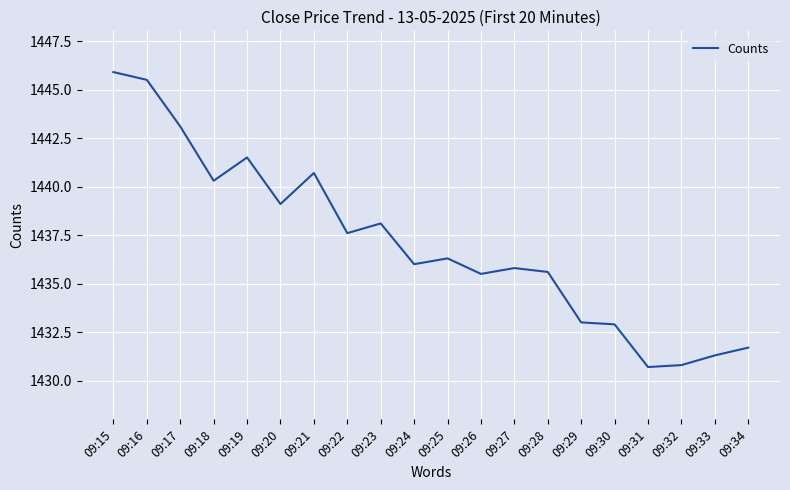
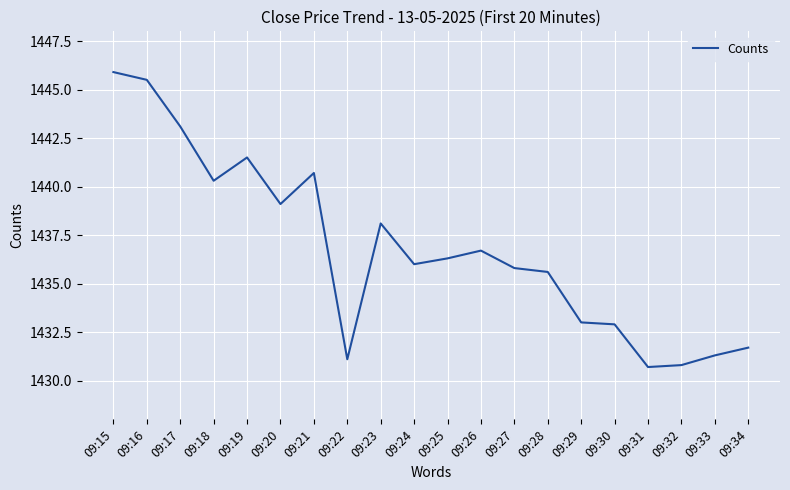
  {
    "09:15": 1445.9,
    "09:16": 1445.5,
    "09:17": 1443.1,
    "09:18": 1440.3,
    "09:19": 1441.5,
    "09:20": 1439.1,
    "09:21": 1440.7,
-   "09:22": 1437.6,
+   "09:22": 1431.1,
    "09:23": 1438.1,
    "09:24": 1436.0,
    "09:25": 1436.3,
-   "09:26": 1435.5,
+   "09:26": 1436.7,
    "09:27": 1435.8,
    "09:28": 1435.6,
    "09:29": 1433.0,
    "09:30": 1432.9,
    "09:31": 1430.7,
    "09:32": 1430.8,
    "09:33": 1431.3,
    "09:34": 1431.7
  }
